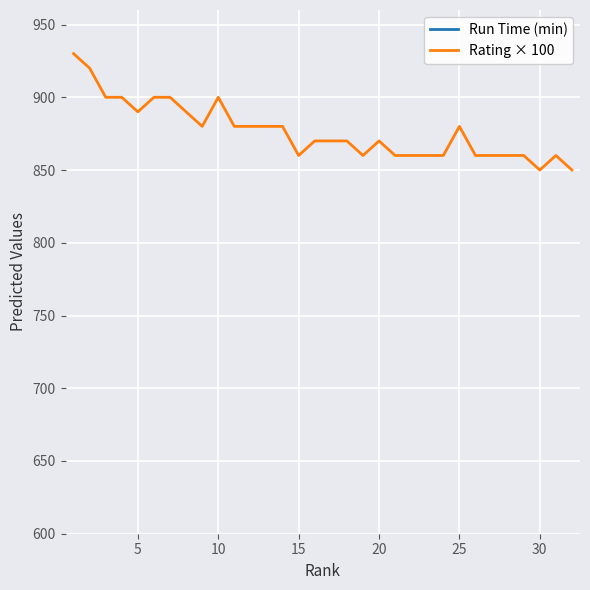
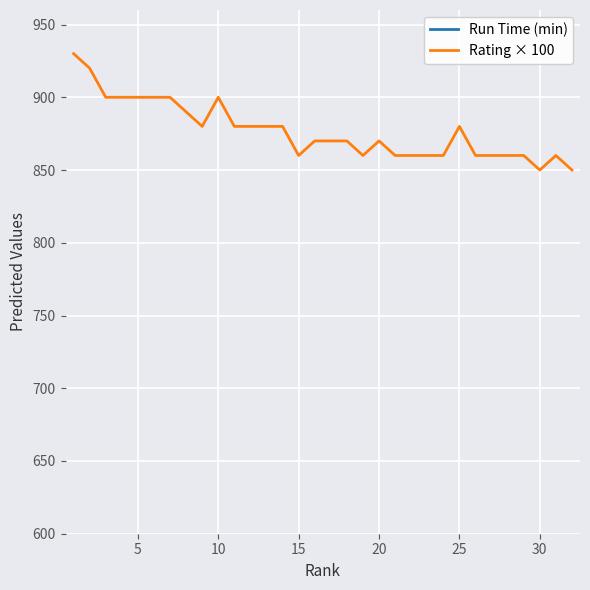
  {
    "Rating × 100": {
-     "5": 890,
+     "5": 900,
      "10": 900,
      "15": 860,
      "20": 870,
      "25": 880,
      "30": 850
    }
  }
